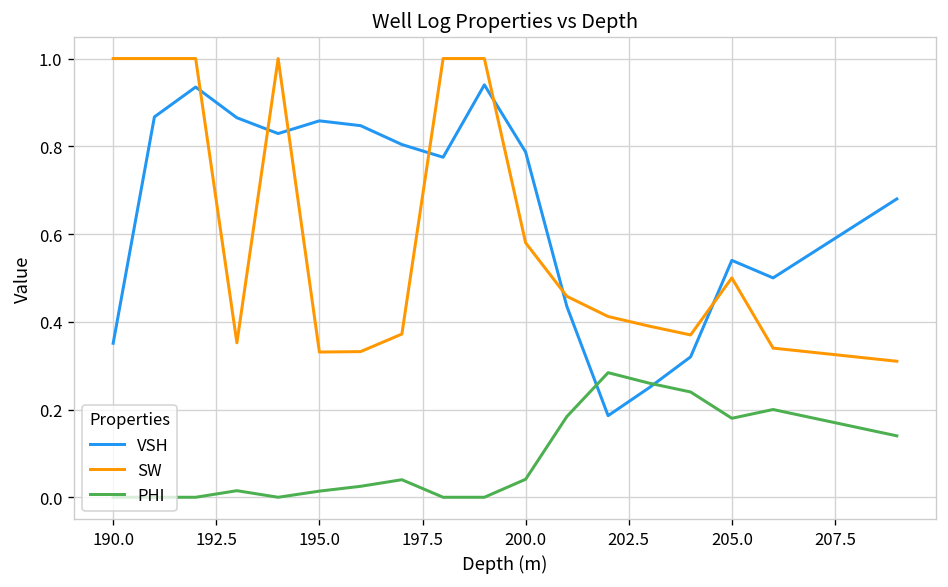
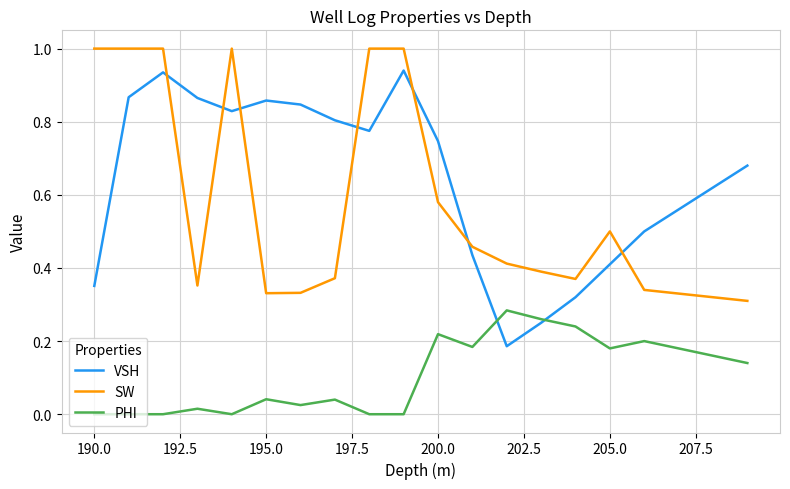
  {
    "VSH": {
      "190.0": 0.35,
      "195.0": 0.86,
-     "200.0": 0.79,
-     "205.0": 0.54
+     "200.0": 0.75,
+     "205.0": 0.41
    },
    "SW": {
      "190.0": 1.00,
      "195.0": 0.33,
      "200.0": 0.58,
      "205.0": 0.50
    },
    "PHI": {
-     "195.0": 0.01,
-     "200.0": 0.04,
+     "195.0": 0.04,
+     "200.0": 0.22,
      "205.0": 0.18
    }
  }
